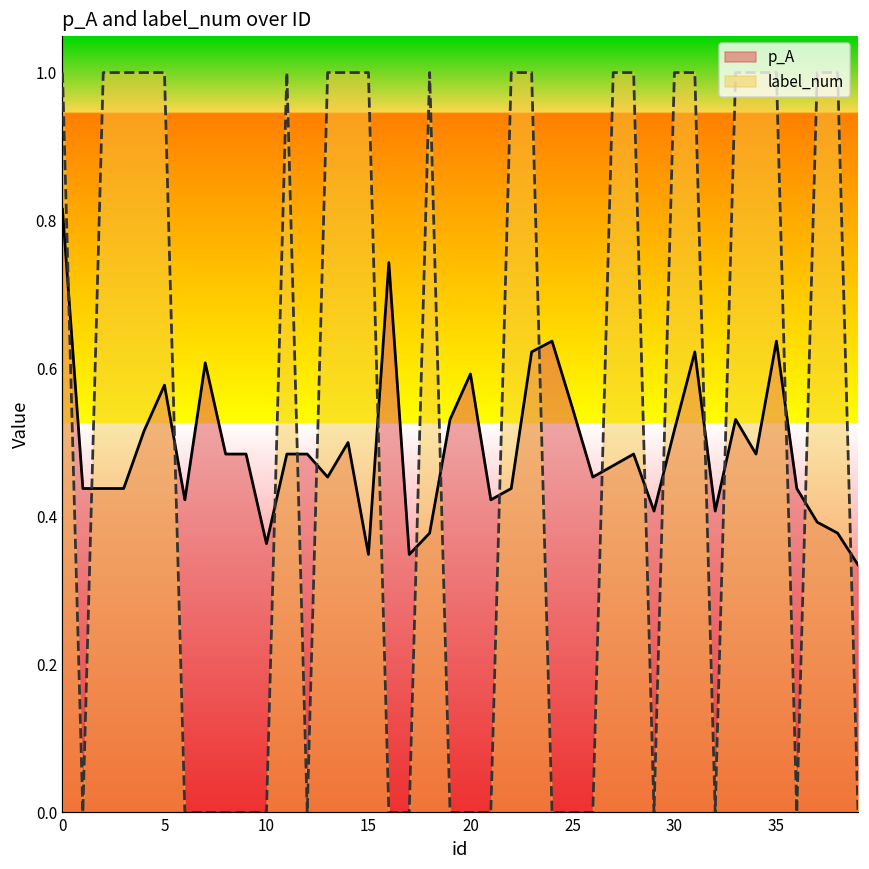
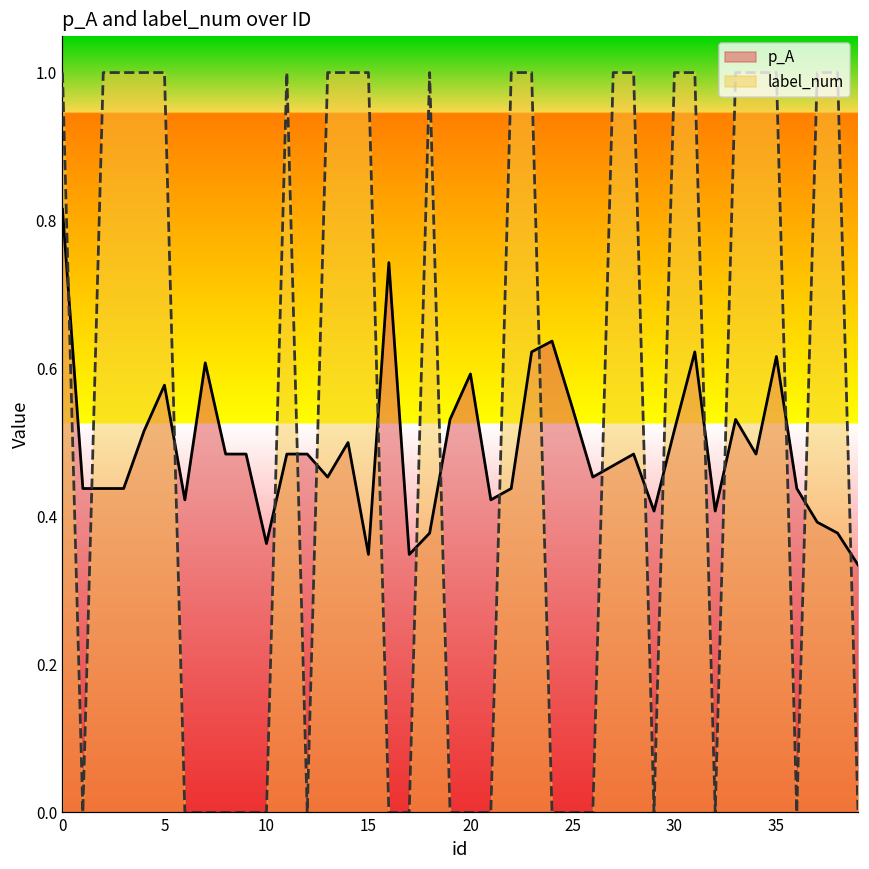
  {
    "p_A": {
      "0": 0.82,
      "5": 0.58,
      "10": 0.36,
      "15": 0.35,
      "20": 0.59,
      "25": 0.55,
      "30": 0.52,
-     "35": 0.64
+     "35": 0.62
    },
    "label_num": {
      "0": 1.00,
      "5": 1.00,
      "10": 0.00,
      "15": 1.00,
      "20": 0.00,
      "25": 0.00,
      "30": 1.00
    }
  }
